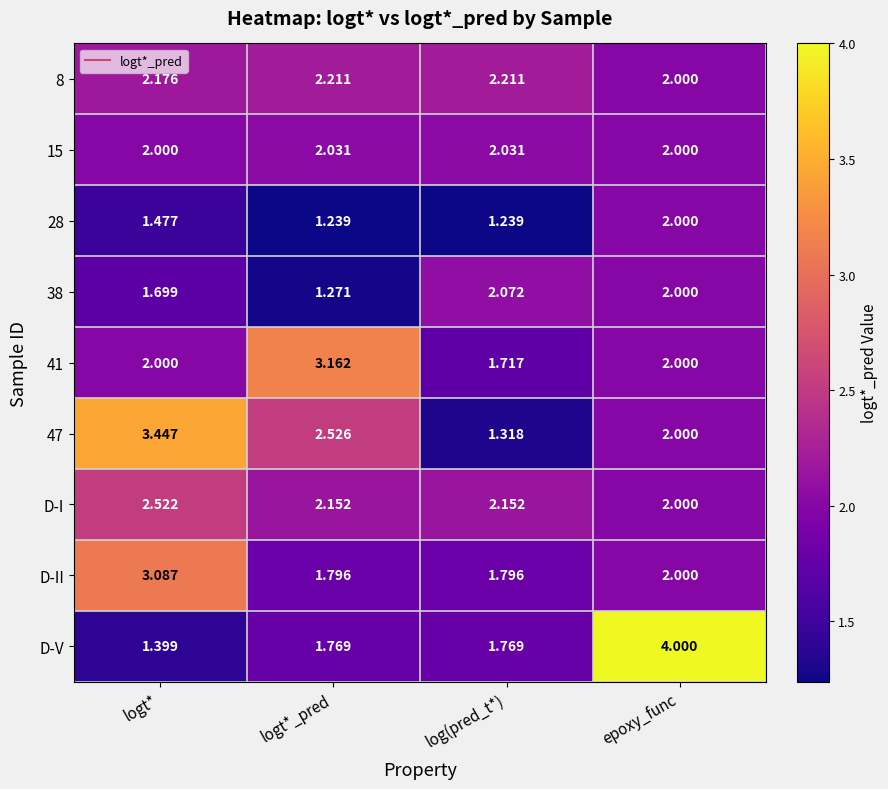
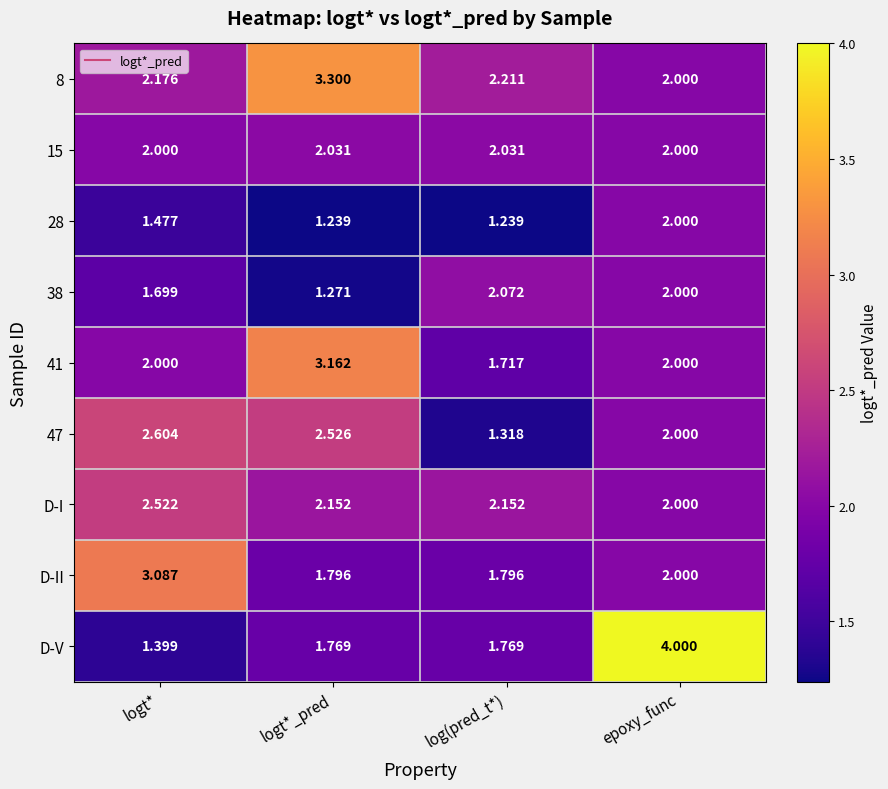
  {
    "8": {
-     "logt*_pred": 2.211,
+     "logt*_pred": 3.300,
      "log(pred_t*)": 2.211,
      "epoxy_func": 2.000
    },
    "15": {
      "logt*": 2.000,
      "logt*_pred": 2.031,
      "log(pred_t*)": 2.031,
      "epoxy_func": 2.000
    },
    "28": {
      "logt*": 1.477,
      "logt*_pred": 1.239,
      "log(pred_t*)": 1.239,
      "epoxy_func": 2.000
    },
    "38": {
      "logt*": 1.699,
      "logt*_pred": 1.271,
      "log(pred_t*)": 2.072,
      "epoxy_func": 2.000
    },
    "41": {
      "logt*": 2.000,
      "logt*_pred": 3.162,
      "log(pred_t*)": 1.717,
      "epoxy_func": 2.000
    },
    "47": {
-     "logt*": 3.447,
+     "logt*": 2.604,
      "logt*_pred": 2.526,
      "log(pred_t*)": 1.318,
      "epoxy_func": 2.000
    },
    "D-I": {
      "logt*": 2.522,
      "logt*_pred": 2.152,
      "log(pred_t*)": 2.152,
      "epoxy_func": 2.000
    },
    "D-II": {
      "logt*": 3.087,
      "logt*_pred": 1.796,
      "log(pred_t*)": 1.796,
      "epoxy_func": 2.000
    },
    "D-V": {
      "logt*": 1.399,
      "logt*_pred": 1.769,
      "log(pred_t*)": 1.769,
      "epoxy_func": 4.000
    }
  }
